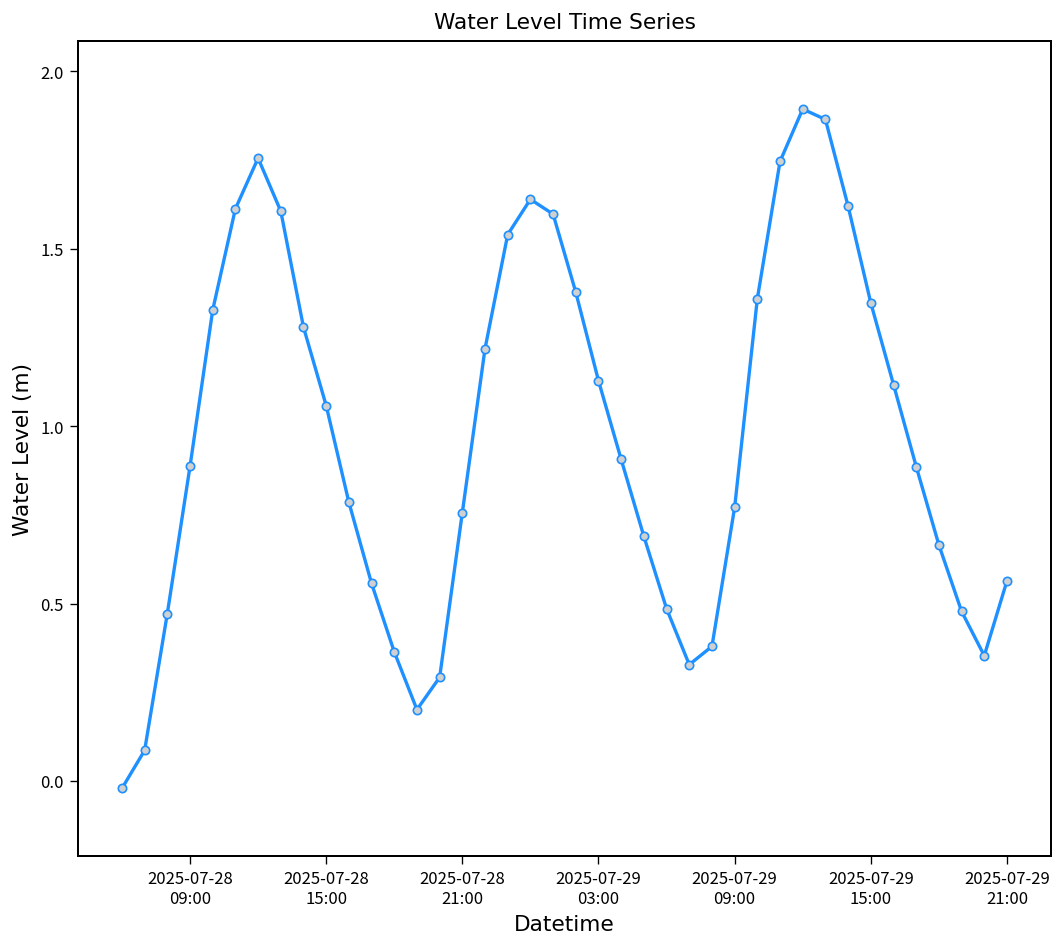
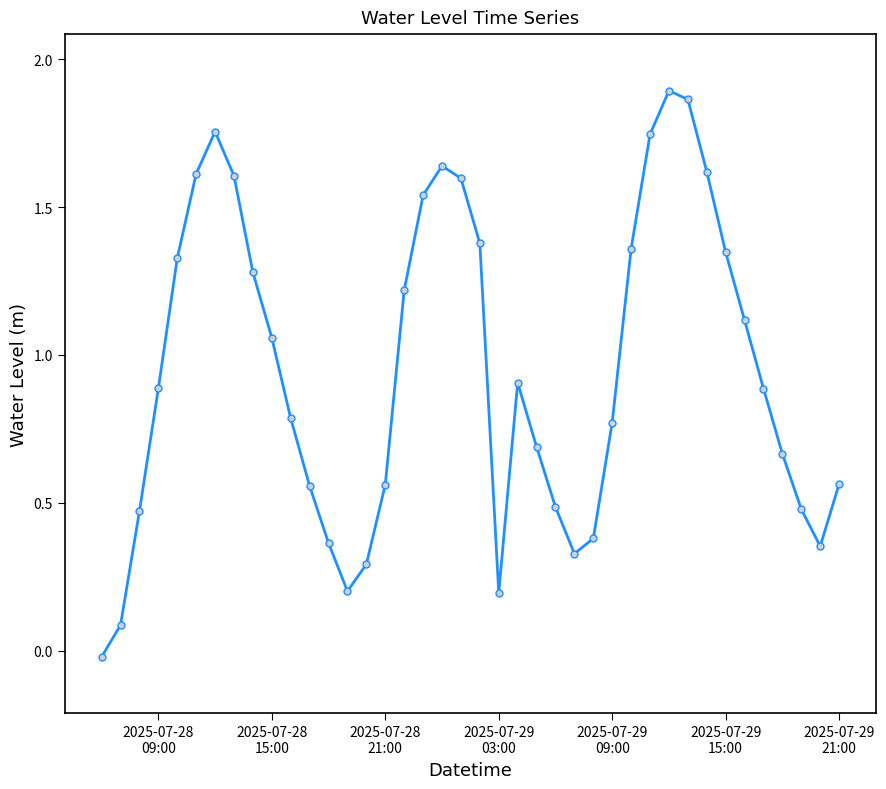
  {
    "2025-07-28 09:00": 0.89,
    "2025-07-28 15:00": 1.06,
-   "2025-07-28 21:00": 0.76,
-   "2025-07-29 03:00": 1.13,
+   "2025-07-28 21:00": 0.56,
+   "2025-07-29 03:00": 0.20,
    "2025-07-29 09:00": 0.77,
    "2025-07-29 15:00": 1.35,
    "2025-07-29 21:00": 0.56
  }
